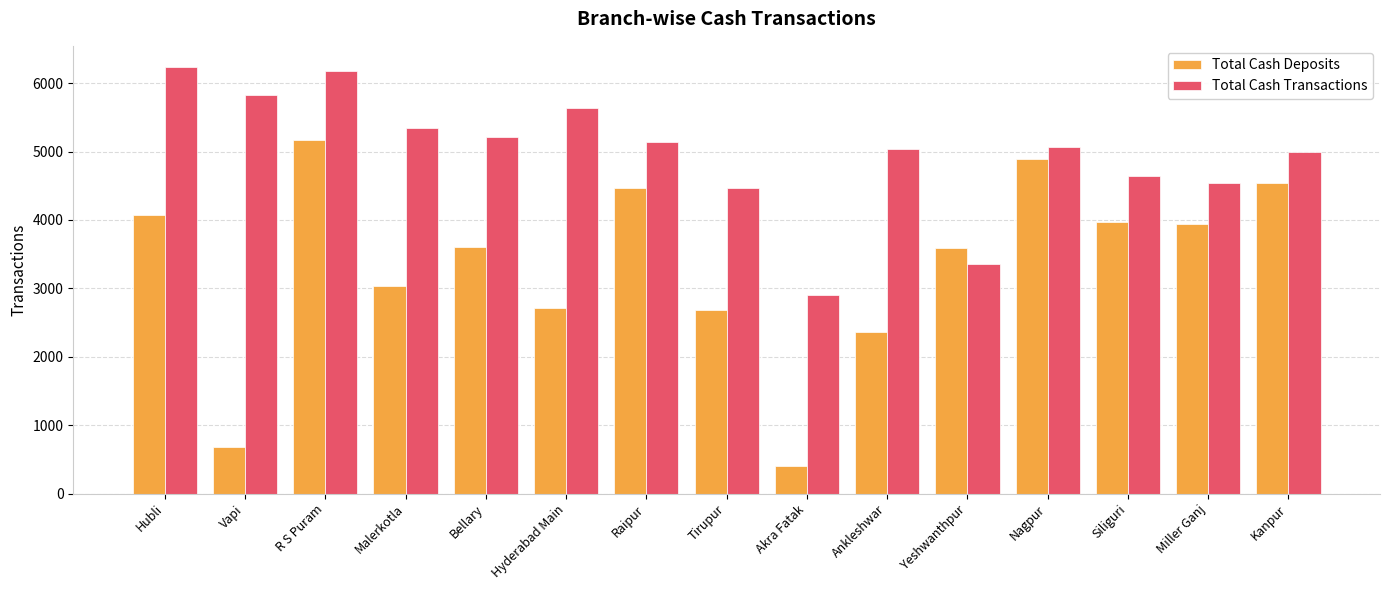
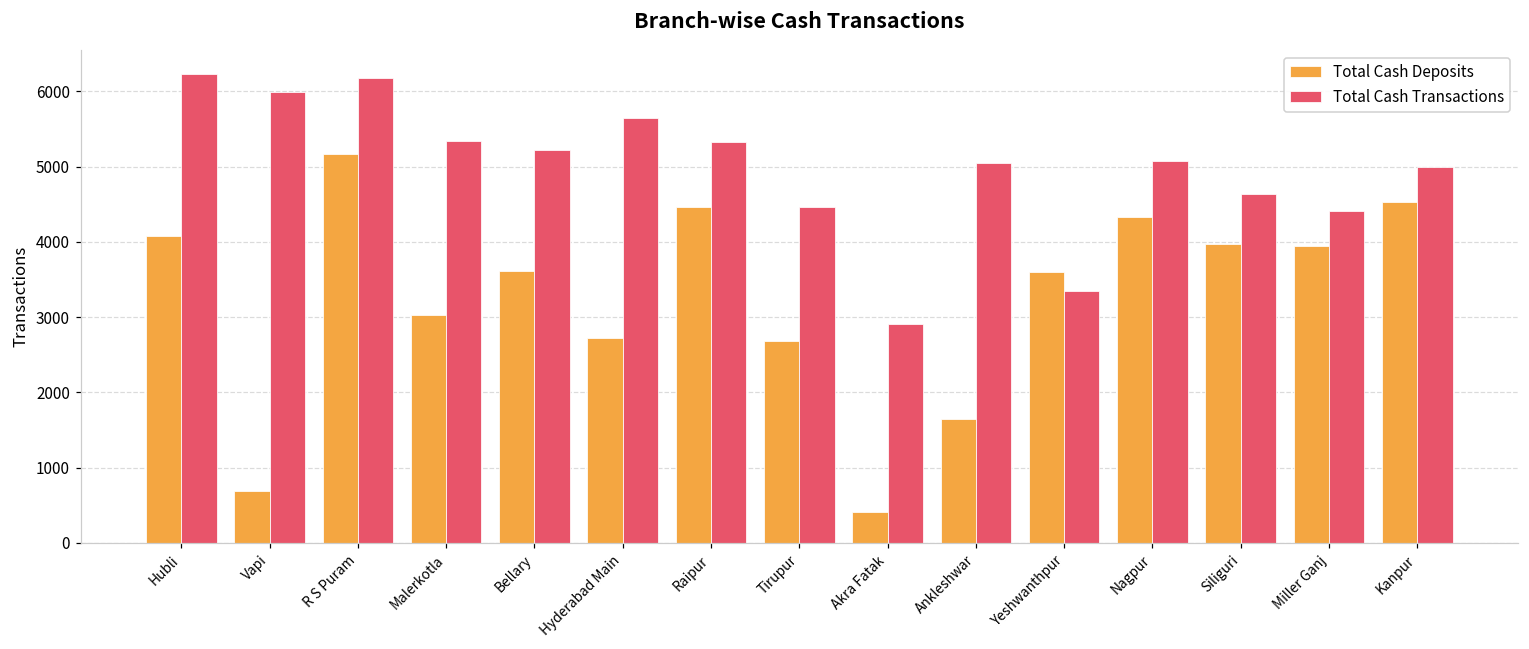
  {
    "Total Cash Deposits": {
      "Hubli": 4100,
      "Vapi": 700,
      "R S Puram": 5200,
      "Malerkotla": 3000,
      "Bellary": 3600,
      "Hyderabad Main": 2700,
      "Raipur": 4500,
      "Tirupur": 2700,
      "Akra Fatak": 400,
-     "Ankleshwar": 2400,
+     "Ankleshwar": 1600,
      "Yeshwanthpur": 3600,
-     "Nagpur": 4900,
+     "Nagpur": 4300,
      "Siliguri": 4000,
      "Miller Ganj": 3900,
      "Kanpur": 4500
    },
    "Total Cash Transactions": {
      "Hubli": 6200,
-     "Vapi": 5800,
+     "Vapi": 6000,
      "R S Puram": 6200,
      "Malerkotla": 5300,
      "Bellary": 5200,
      "Hyderabad Main": 5600,
-     "Raipur": 5100,
+     "Raipur": 5300,
      "Tirupur": 4500,
      "Akra Fatak": 2900,
      "Ankleshwar": 5000,
      "Yeshwanthpur": 3400,
      "Nagpur": 5100,
      "Siliguri": 4600,
-     "Miller Ganj": 4500,
+     "Miller Ganj": 4400,
      "Kanpur": 5000
    }
  }
